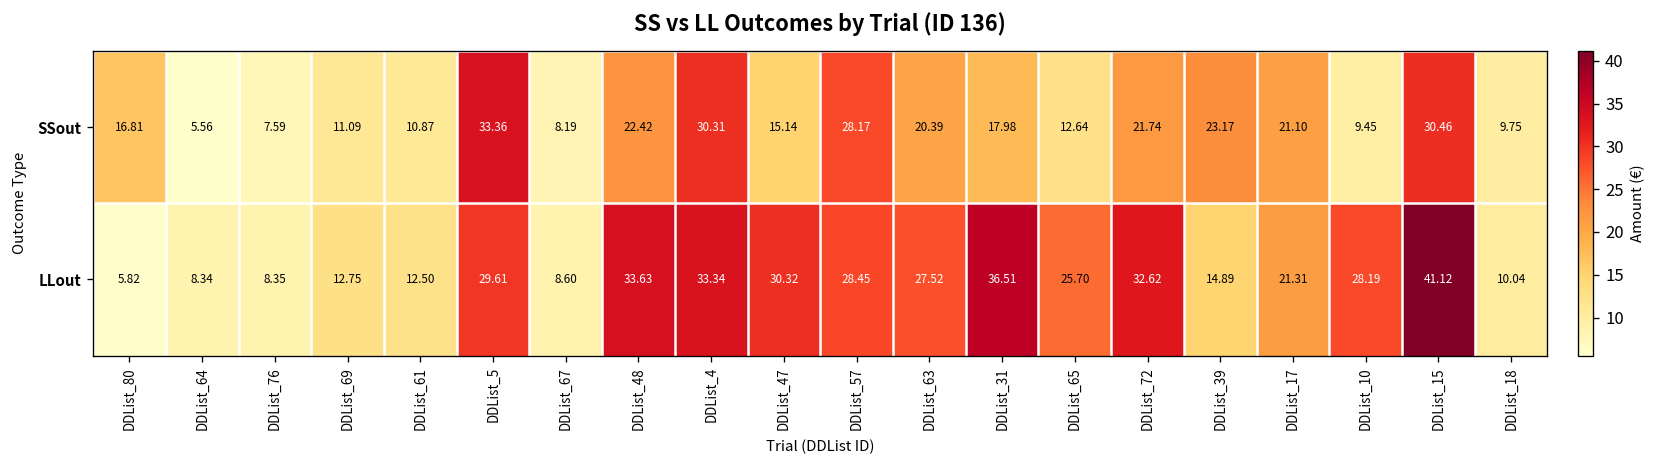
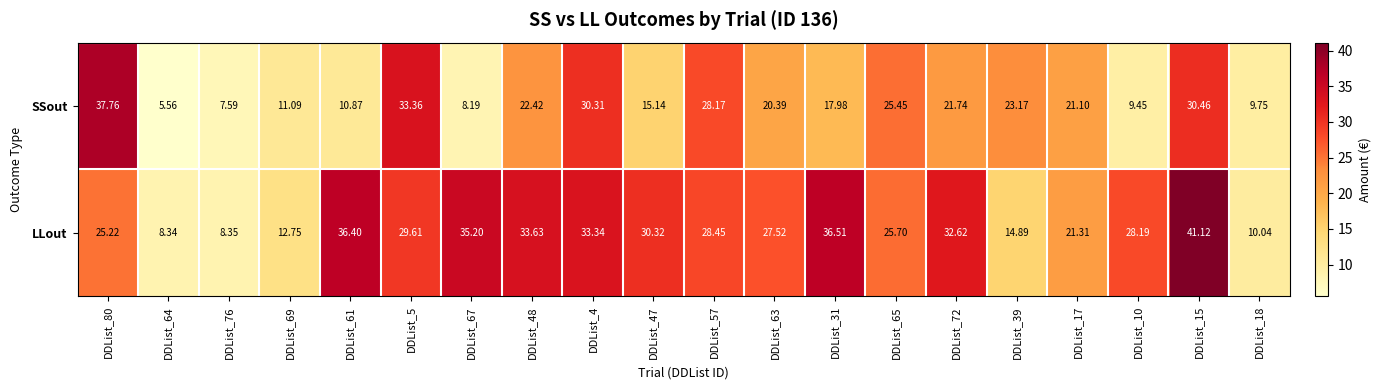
  {
    "SSout": {
-     "DDList_80": 16.81,
+     "DDList_80": 37.76,
      "DDList_64": 5.56,
      "DDList_76": 7.59,
      "DDList_69": 11.09,
      "DDList_61": 10.87,
      "DDList_5": 33.36,
      "DDList_67": 8.19,
      "DDList_48": 22.42,
      "DDList_4": 30.31,
      "DDList_47": 15.14,
      "DDList_57": 28.17,
      "DDList_63": 20.39,
      "DDList_31": 17.98,
-     "DDList_65": 12.64,
+     "DDList_65": 25.45,
      "DDList_72": 21.74,
      "DDList_39": 23.17,
      "DDList_17": 21.10,
      "DDList_10": 9.45,
      "DDList_15": 30.46,
      "DDList_18": 9.75
    },
    "LLout": {
-     "DDList_80": 5.82,
+     "DDList_80": 25.22,
      "DDList_64": 8.34,
      "DDList_76": 8.35,
      "DDList_69": 12.75,
-     "DDList_61": 12.50,
+     "DDList_61": 36.40,
      "DDList_5": 29.61,
-     "DDList_67": 8.60,
+     "DDList_67": 35.20,
      "DDList_48": 33.63,
      "DDList_4": 33.34,
      "DDList_47": 30.32,
      "DDList_57": 28.45,
      "DDList_63": 27.52,
      "DDList_31": 36.51,
      "DDList_65": 25.70,
      "DDList_72": 32.62,
      "DDList_39": 14.89,
      "DDList_17": 21.31,
      "DDList_10": 28.19,
      "DDList_15": 41.12,
      "DDList_18": 10.04
    }
  }
